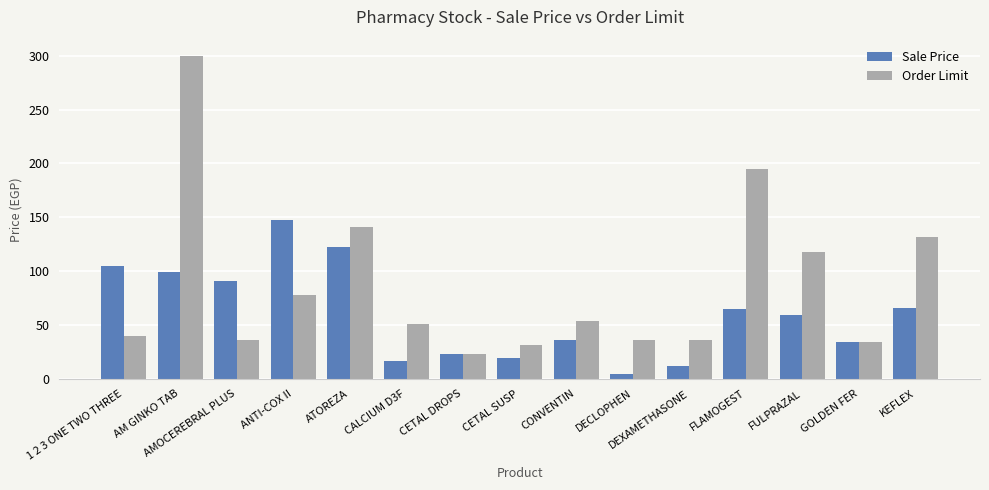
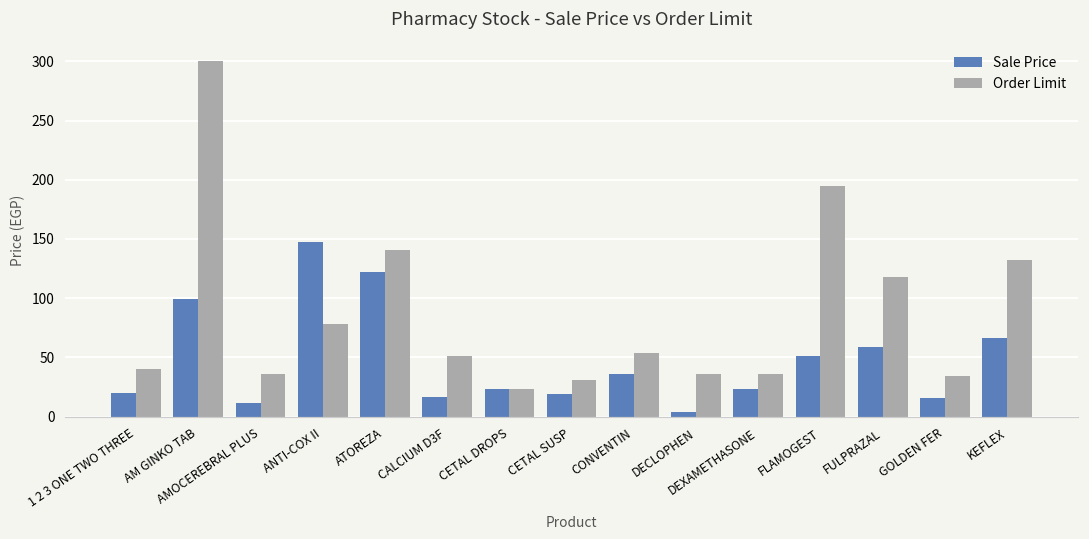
  {
    "Sale Price": {
-     "1 2 3 ONE TWO THREE": 105,
+     "1 2 3 ONE TWO THREE": 20,
      "AM GINKO TAB": 99,
-     "AMOCEREBRAL PLUS": 91,
+     "AMOCEREBRAL PLUS": 12,
      "ANTI-COX II": 148,
      "ATOREZA": 122,
      "CALCIUM D3F": 17,
      "CETAL DROPS": 23,
      "CETAL SUSP": 19,
      "CONVENTIN": 36,
      "DECLOPHEN": 4,
-     "DEXAMETHASONE": 12,
-     "FLAMOGEST": 64,
+     "DEXAMETHASONE": 24,
+     "FLAMOGEST": 51,
      "FULPRAZAL": 59,
-     "GOLDEN FER": 34,
+     "GOLDEN FER": 16,
      "KEFLEX": 66
    },
    "Order Limit": {
      "1 2 3 ONE TWO THREE": 40,
      "AM GINKO TAB": 300,
      "AMOCEREBRAL PLUS": 36,
      "ANTI-COX II": 78,
      "ATOREZA": 141,
      "CALCIUM D3F": 51,
      "CETAL DROPS": 23,
      "CETAL SUSP": 31,
      "CONVENTIN": 54,
      "DECLOPHEN": 36,
      "DEXAMETHASONE": 36,
      "FLAMOGEST": 195,
      "FULPRAZAL": 118,
      "GOLDEN FER": 34,
      "KEFLEX": 132
    }
  }
